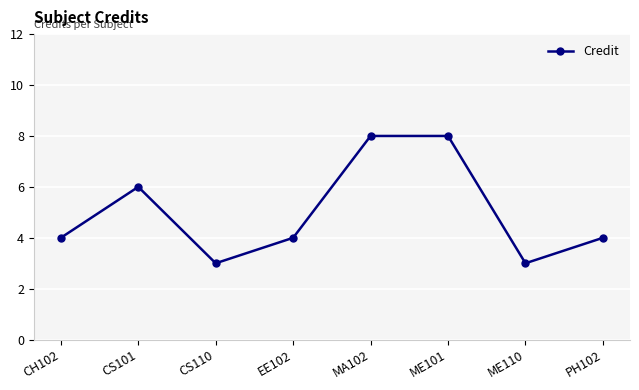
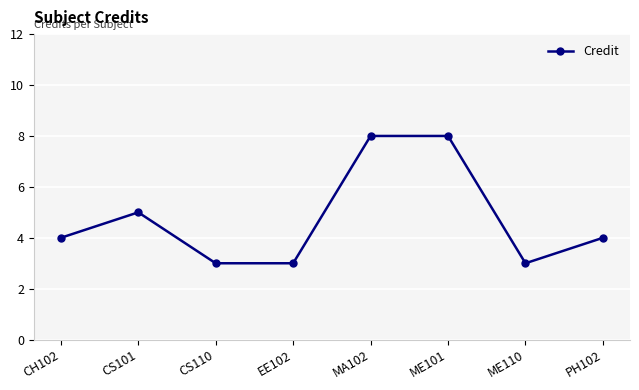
  {
    "CH102": 4,
-   "CS101": 6,
+   "CS101": 5,
    "CS110": 3,
-   "EE102": 4,
+   "EE102": 3,
    "MA102": 8,
    "ME101": 8,
    "ME110": 3,
    "PH102": 4
  }
